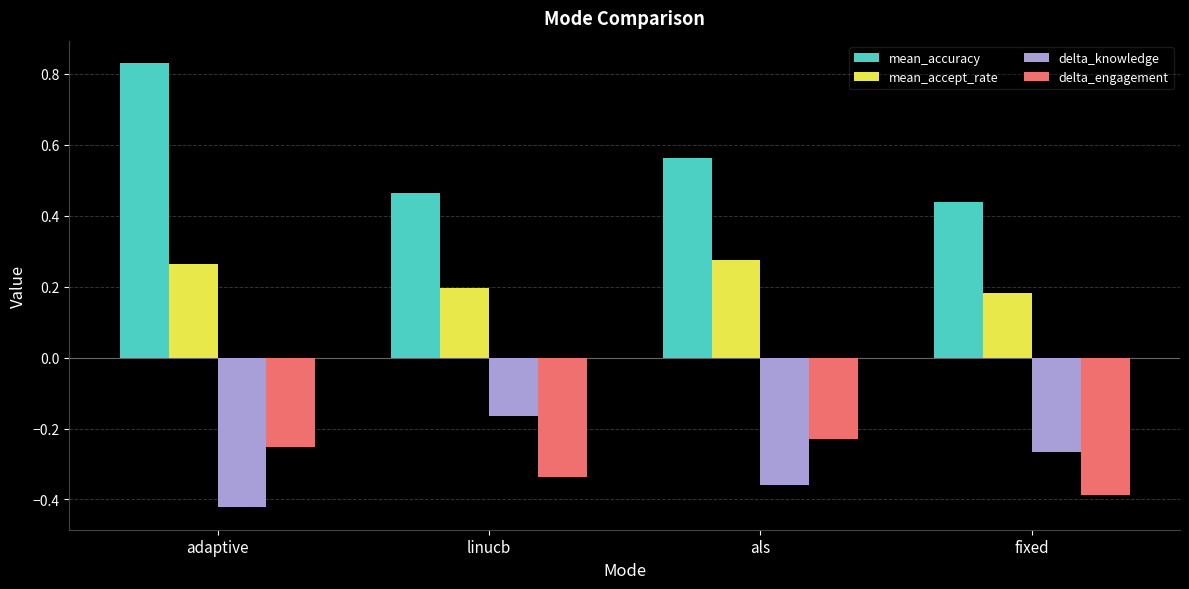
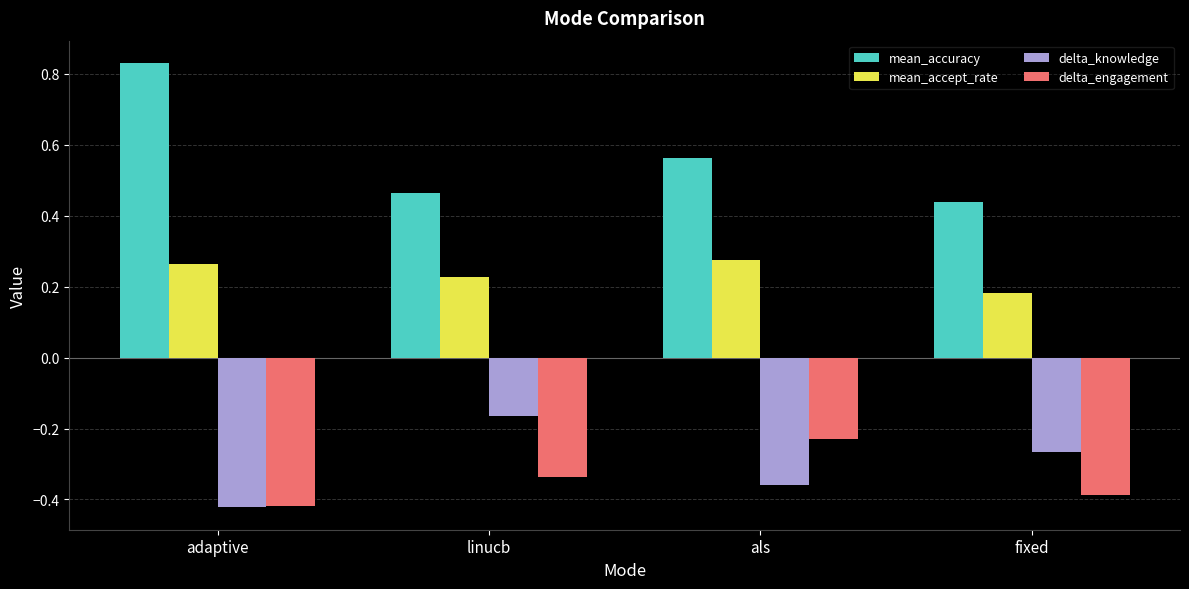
  {
    "mean_accuracy": {
      "adaptive": 0.83,
      "linucb": 0.46,
      "als": 0.56,
      "fixed": 0.44
    },
    "mean_accept_rate": {
      "adaptive": 0.26,
-     "linucb": 0.20,
+     "linucb": 0.23,
      "als": 0.28,
      "fixed": 0.18
    },
    "delta_knowledge": {
      "adaptive": -0.42,
      "linucb": -0.16,
      "als": -0.36,
      "fixed": -0.27
    },
    "delta_engagement": {
-     "adaptive": -0.25,
+     "adaptive": -0.42,
      "linucb": -0.34,
      "als": -0.23,
      "fixed": -0.39
    }
  }
